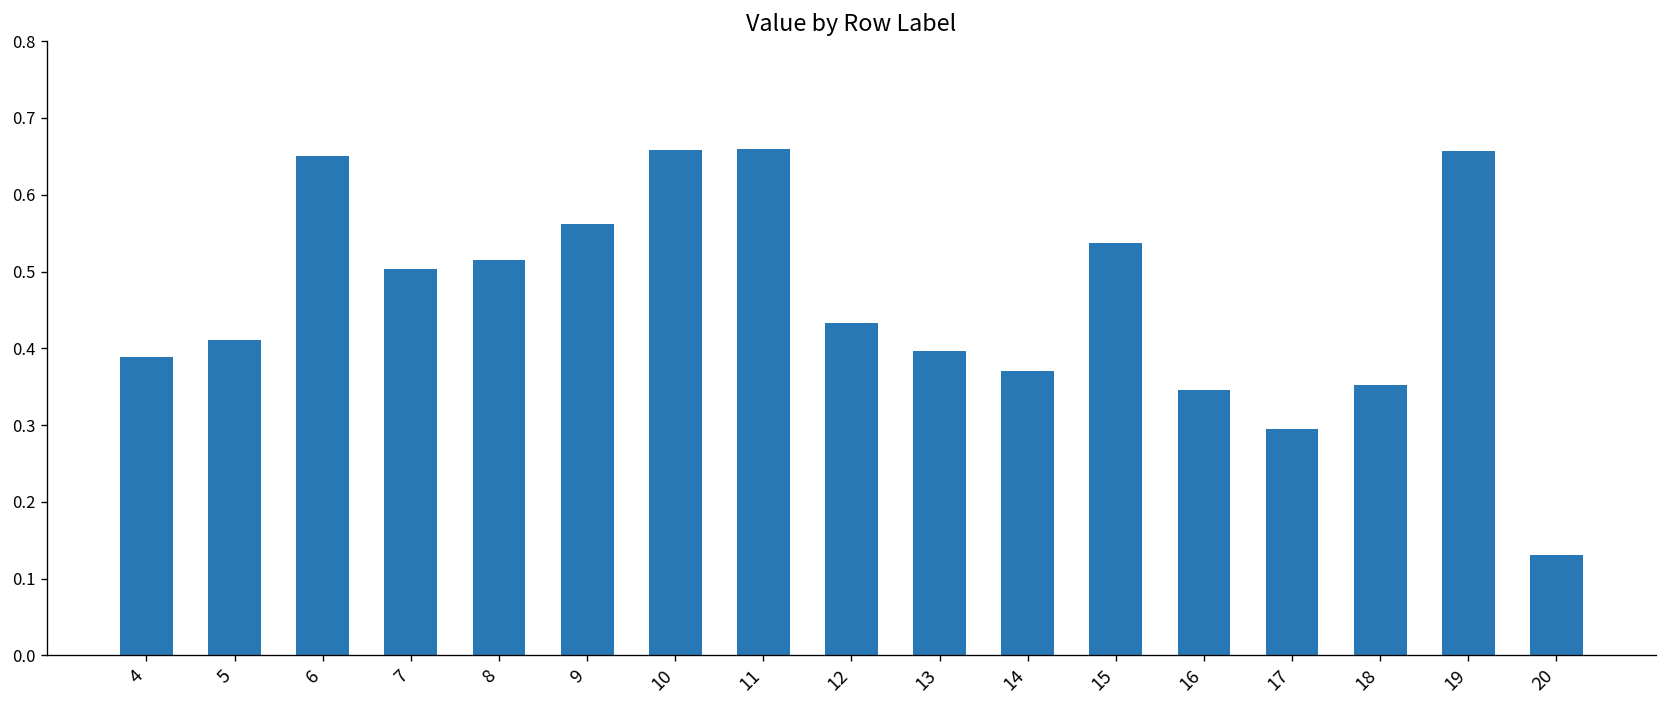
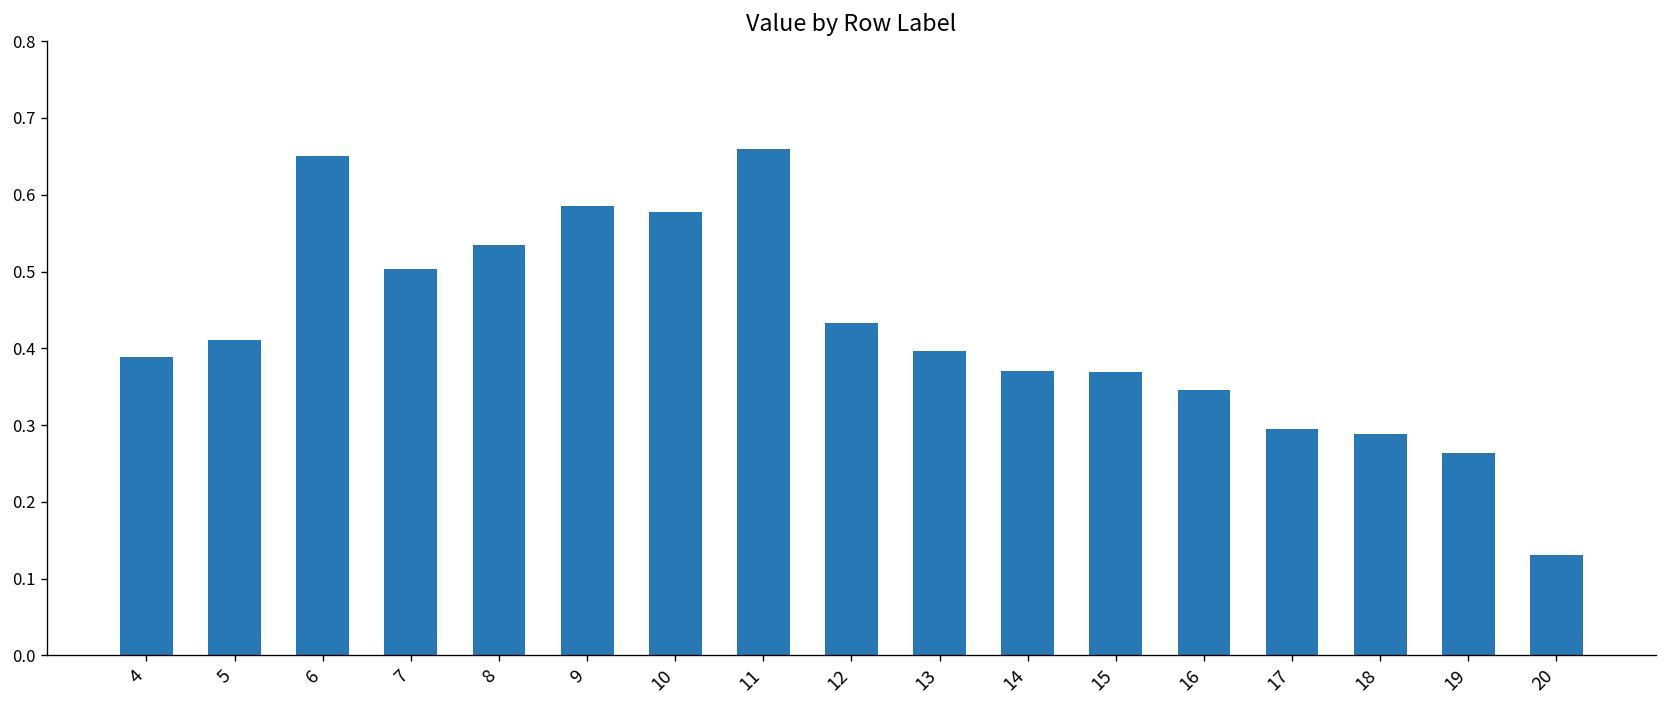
  {
    "4": 0.39,
    "5": 0.41,
    "6": 0.65,
    "7": 0.50,
-   "8": 0.51,
-   "9": 0.56,
-   "10": 0.66,
+   "8": 0.53,
+   "9": 0.59,
+   "10": 0.58,
    "11": 0.66,
    "12": 0.43,
    "13": 0.40,
    "14": 0.37,
-   "15": 0.54,
+   "15": 0.37,
    "16": 0.35,
    "17": 0.30,
-   "18": 0.35,
-   "19": 0.66,
+   "18": 0.29,
+   "19": 0.26,
    "20": 0.13
  }
